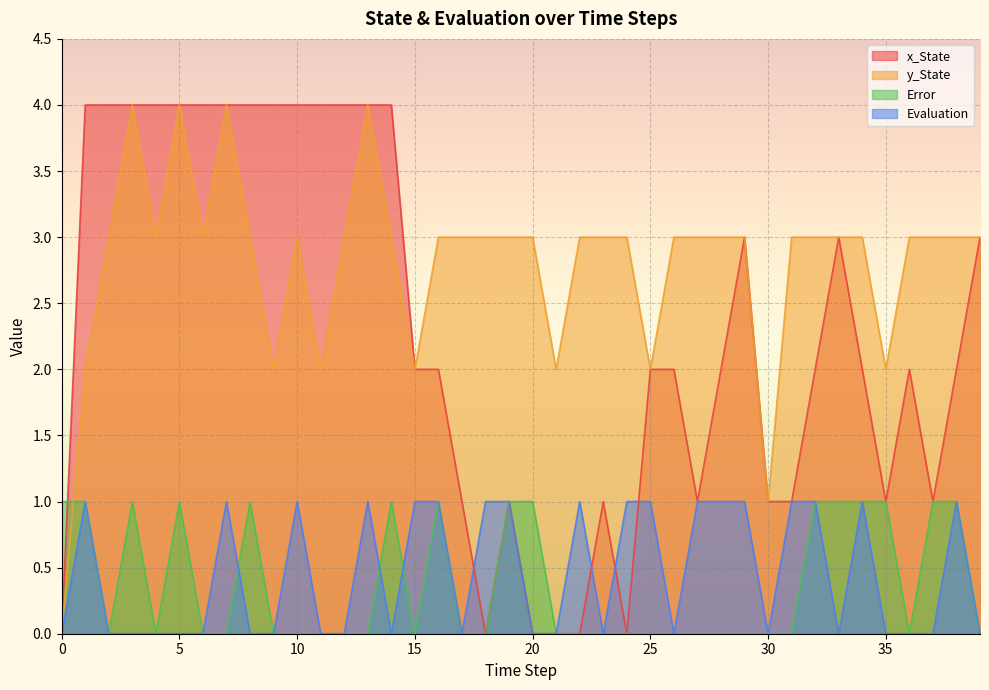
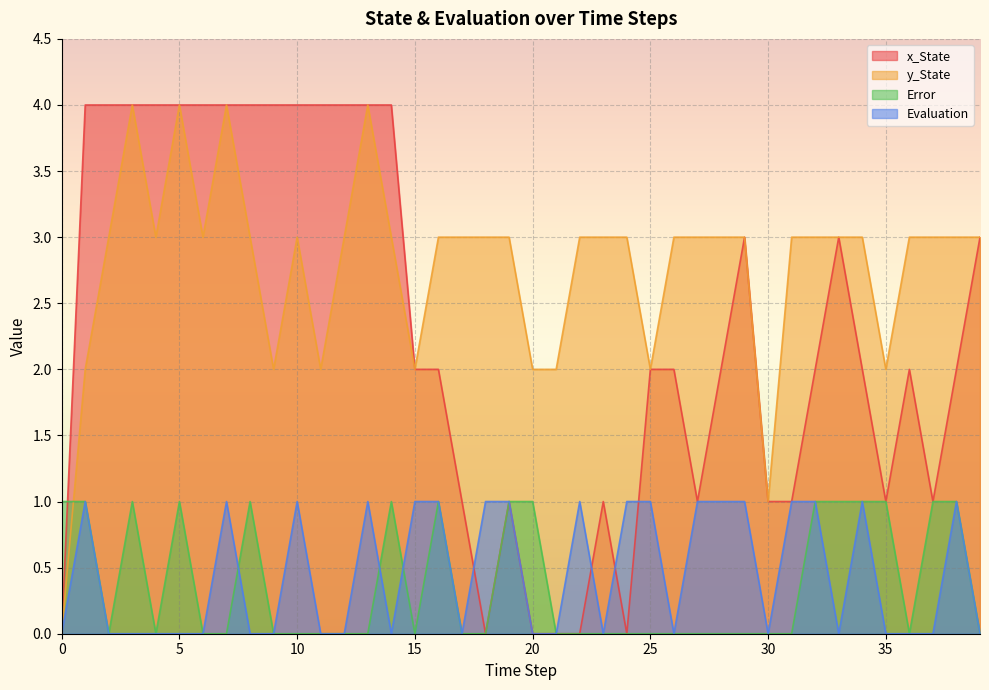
  {
    "x_State": {
      "10": 4
    },
    "y_State": {
      "10": 3,
-     "20": 3,
+     "20": 2,
      "35": 2
    },
    "Error": {
      "0": 1,
      "5": 1,
      "10": 0,
      "15": 0,
      "20": 1,
      "25": 0
    },
    "Evaluation": {
      "5": 0,
      "10": 1,
      "15": 1,
      "25": 1,
      "35": 0
    }
  }
